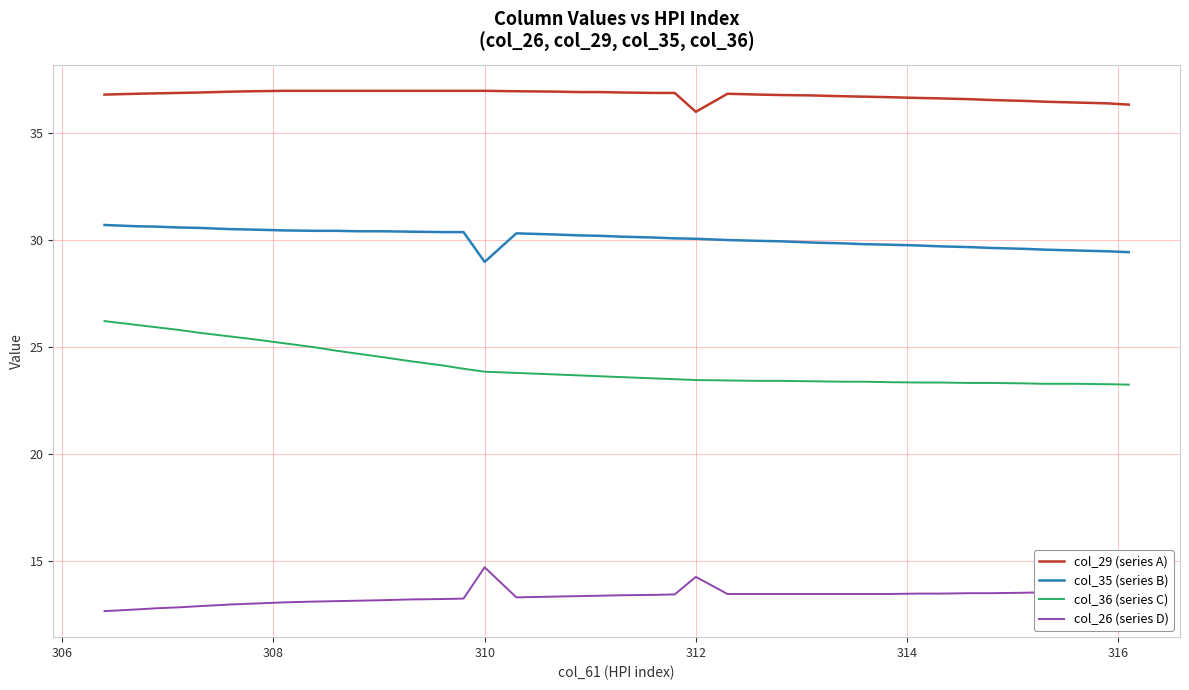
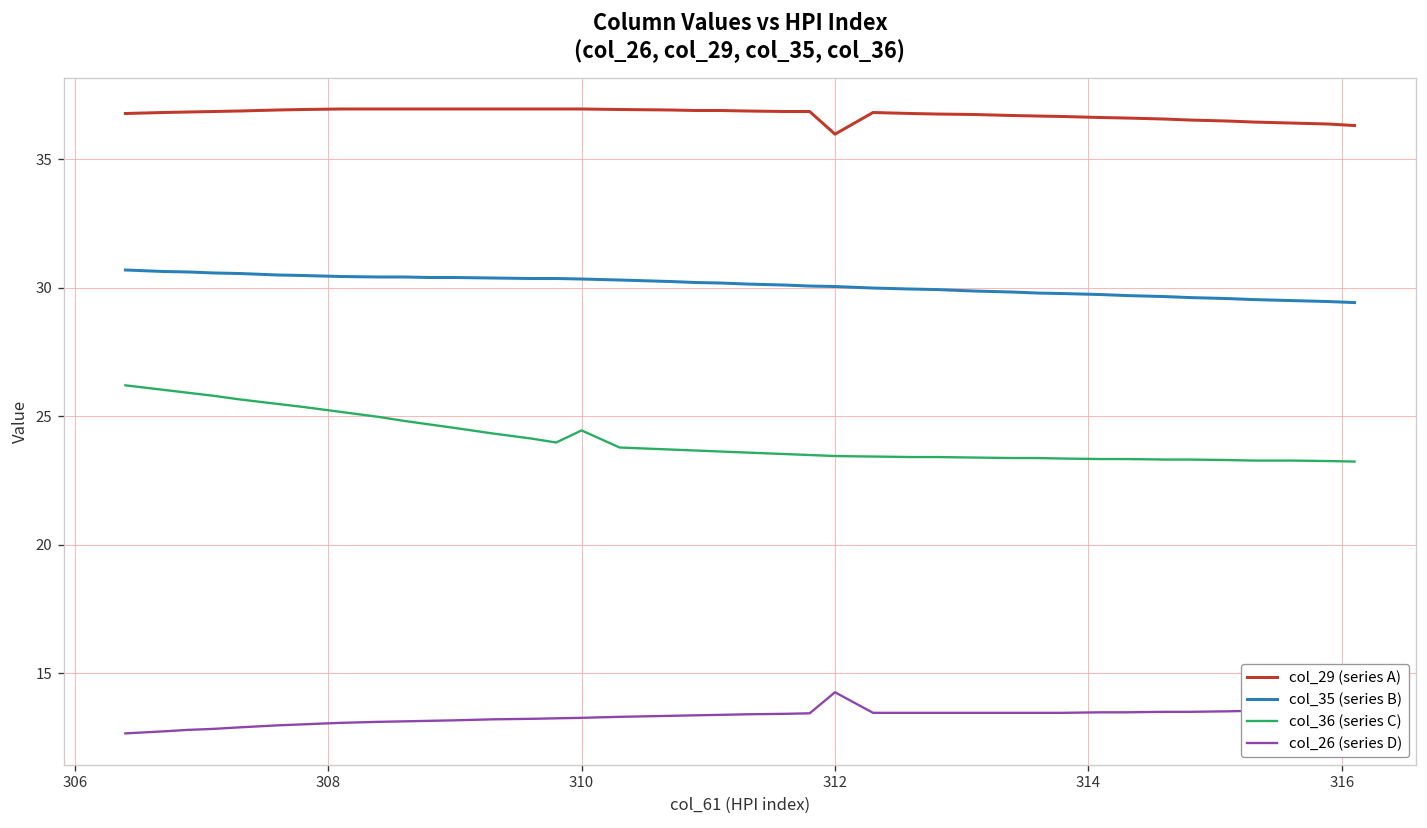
  {
    "col_29 (series A)": {
      "310": 37.0,
      "312": 36.0
    },
    "col_35 (series B)": {
-     "310": 29.0,
+     "310": 30.3,
      "312": 30.1
    },
    "col_36 (series C)": {
-     "310": 23.8,
+     "310": 24.4,
      "312": 23.5
    },
    "col_26 (series D)": {
-     "310": 14.7,
+     "310": 13.3,
      "312": 14.3
    }
  }
